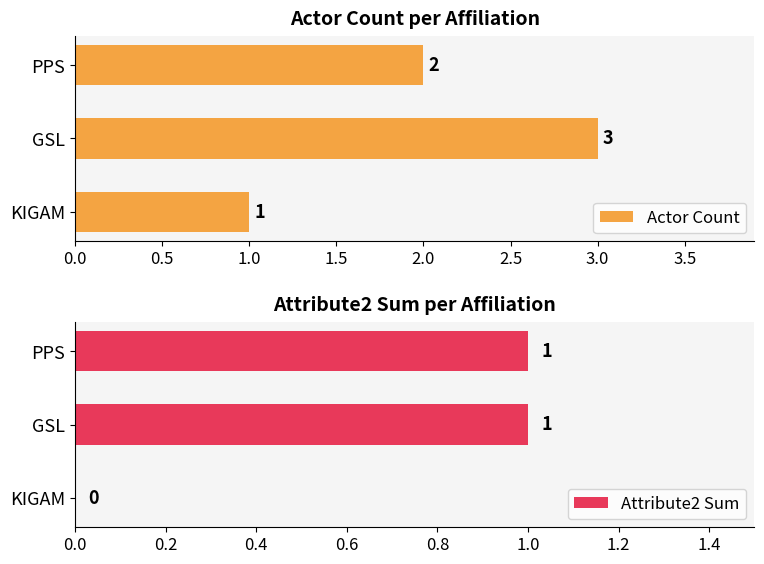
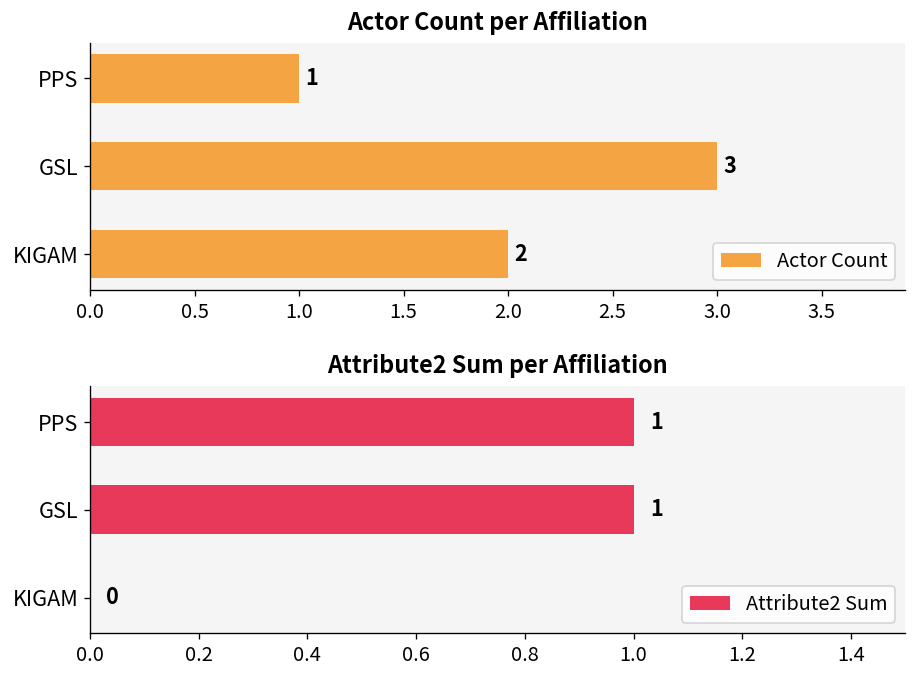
  {
    "Actor Count per Affiliation": {
-     "PPS": 2,
+     "PPS": 1,
      "GSL": 3,
-     "KIGAM": 1
+     "KIGAM": 2
    },
    "Attribute2 Sum per Affiliation": {
      "PPS": 1,
      "GSL": 1,
      "KIGAM": 0
    }
  }
